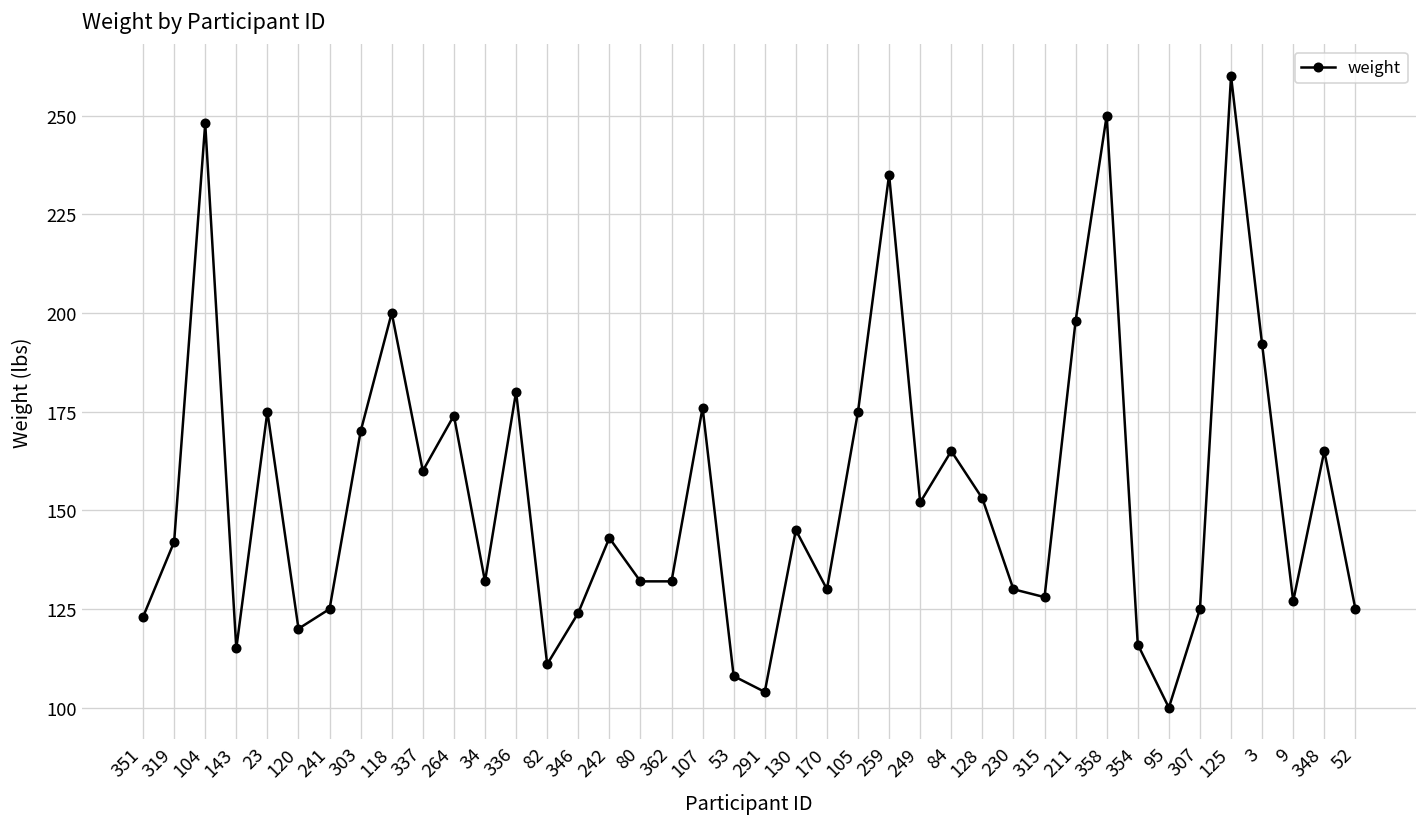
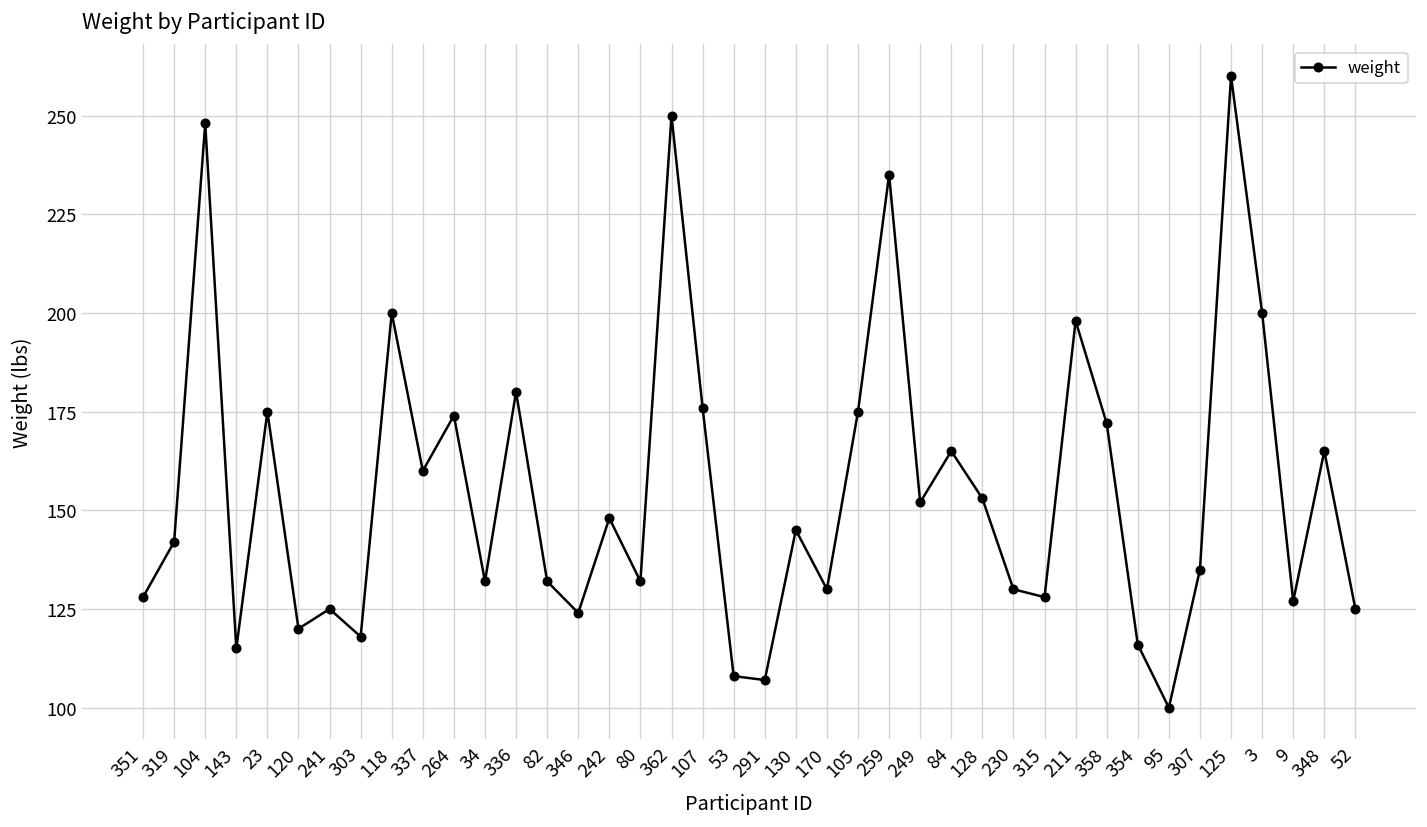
  {
-   "351": 123,
+   "351": 128,
    "319": 142,
    "104": 248,
    "143": 115,
    "23": 175,
    "120": 120,
    "241": 125,
-   "303": 170,
+   "303": 118,
    "118": 200,
    "337": 160,
    "264": 174,
    "34": 132,
    "336": 180,
-   "82": 111,
+   "82": 132,
    "346": 124,
-   "242": 143,
+   "242": 148,
    "80": 132,
-   "362": 132,
+   "362": 250,
    "107": 176,
    "53": 108,
-   "291": 104,
+   "291": 107,
    "130": 145,
    "170": 130,
    "105": 175,
    "259": 235,
    "249": 152,
    "84": 165,
    "128": 153,
    "230": 130,
    "315": 128,
    "211": 198,
-   "358": 250,
+   "358": 172,
    "354": 116,
    "95": 100,
-   "307": 125,
+   "307": 135,
    "125": 260,
-   "3": 192,
+   "3": 200,
    "9": 127,
    "348": 165,
    "52": 125
  }
